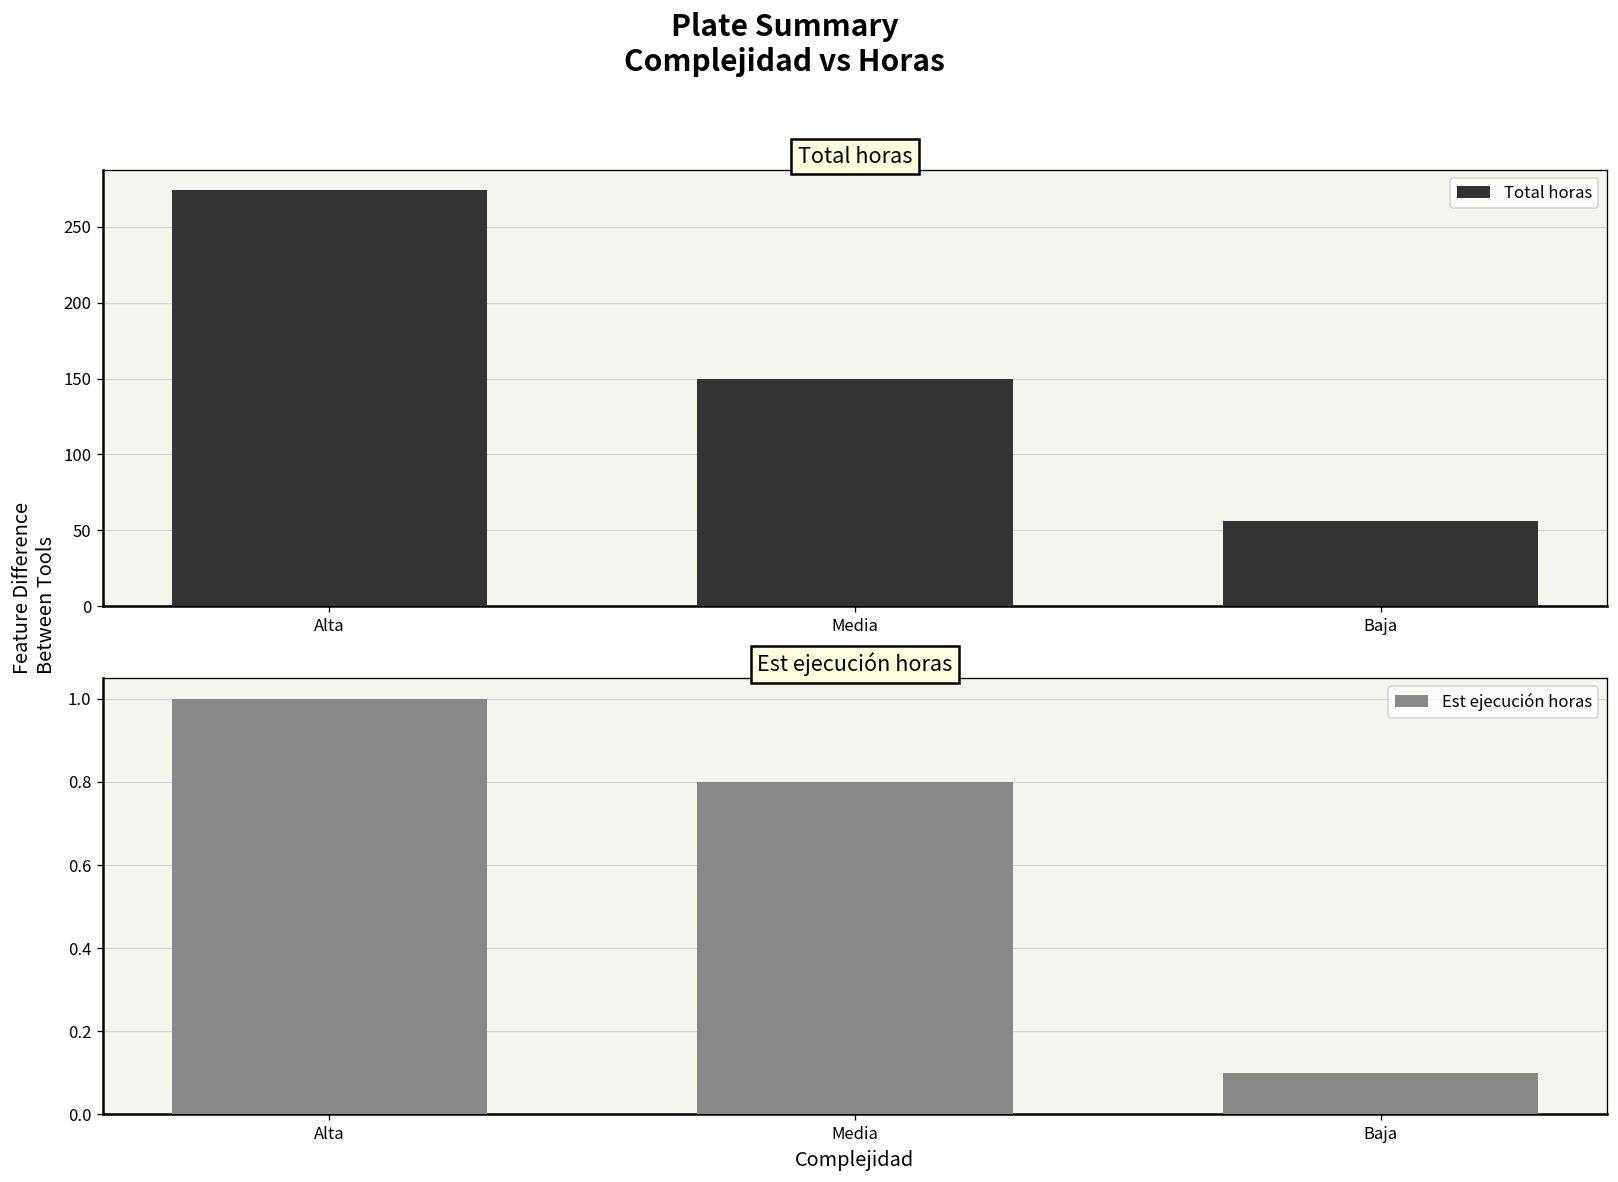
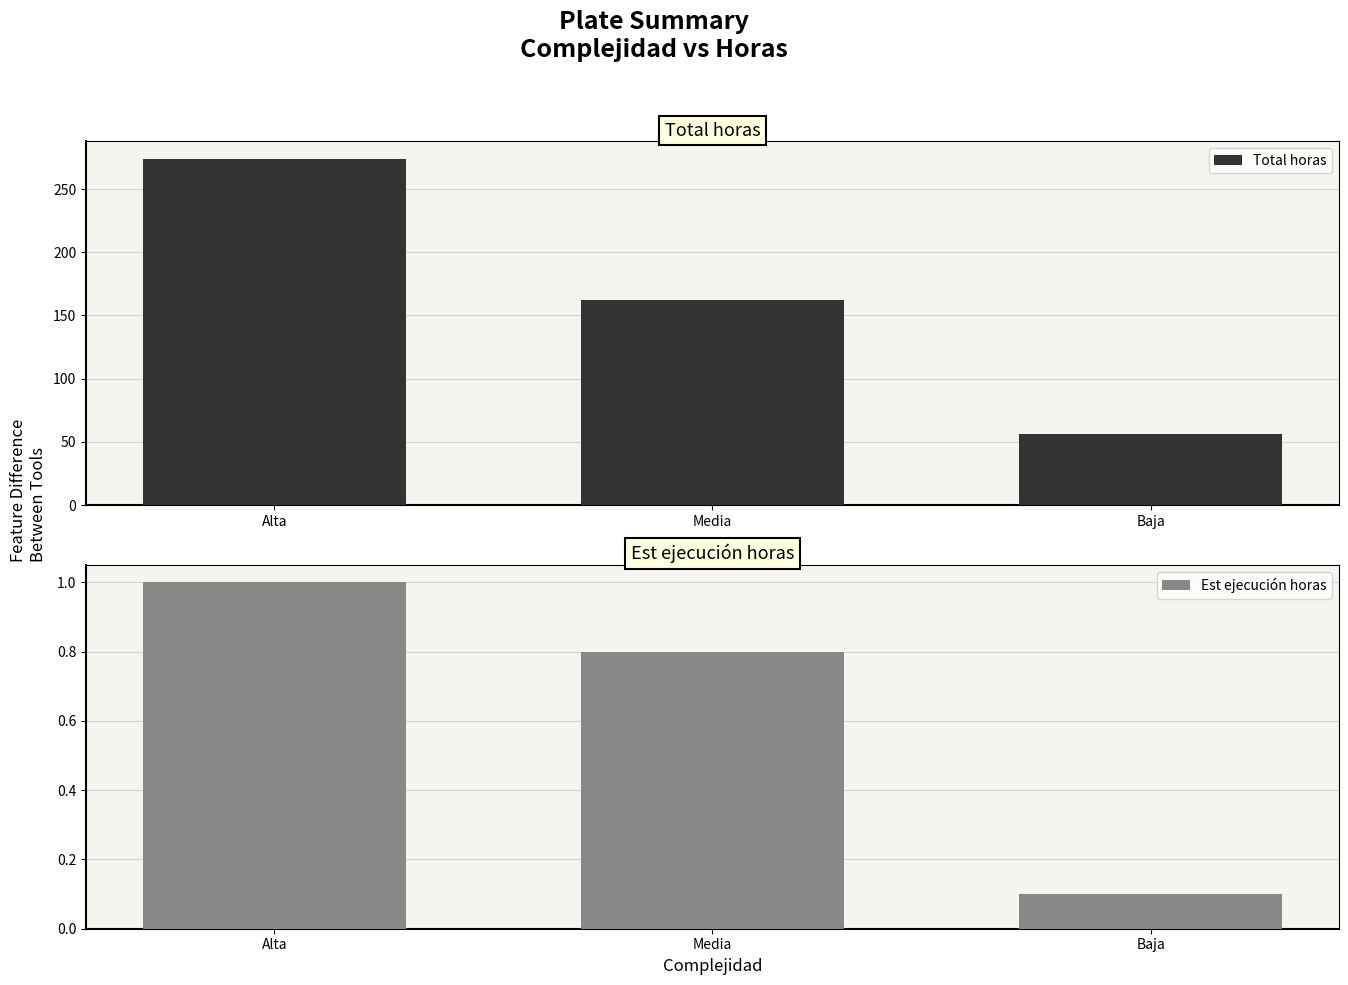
  {
    "Total horas": {
      "Alta": 274,
-     "Media": 150,
+     "Media": 162,
      "Baja": 56
    },
    "Est ejecución horas": {
      "Alta": 1.00,
      "Media": 0.80,
      "Baja": 0.10
    }
  }
